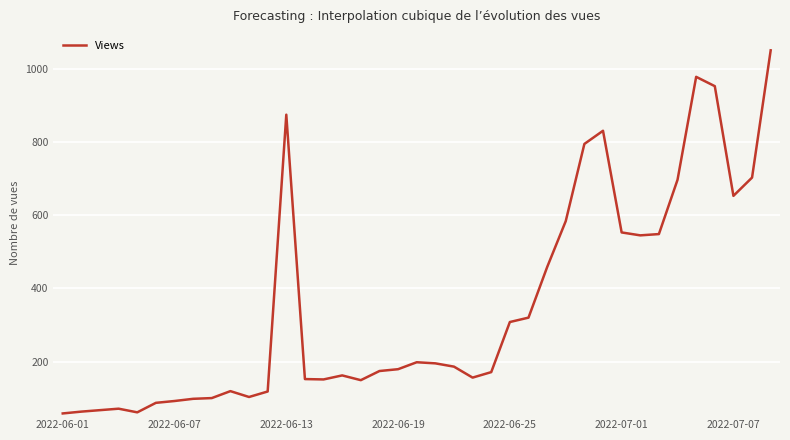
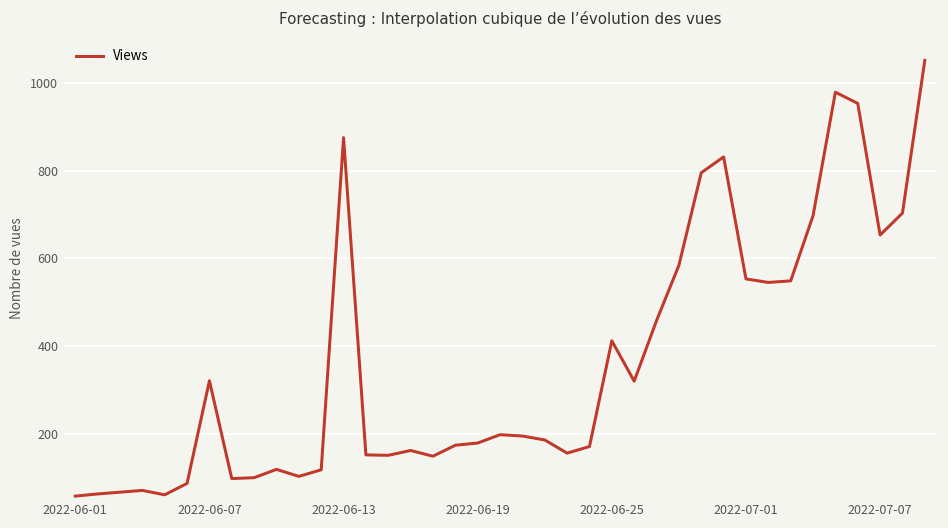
  {
    "2022-06-01": 60,
-   "2022-06-07": 90,
+   "2022-06-07": 320,
    "2022-06-13": 880,
    "2022-06-19": 180,
-   "2022-06-25": 310,
+   "2022-06-25": 410,
    "2022-07-01": 550,
    "2022-07-07": 650
  }
